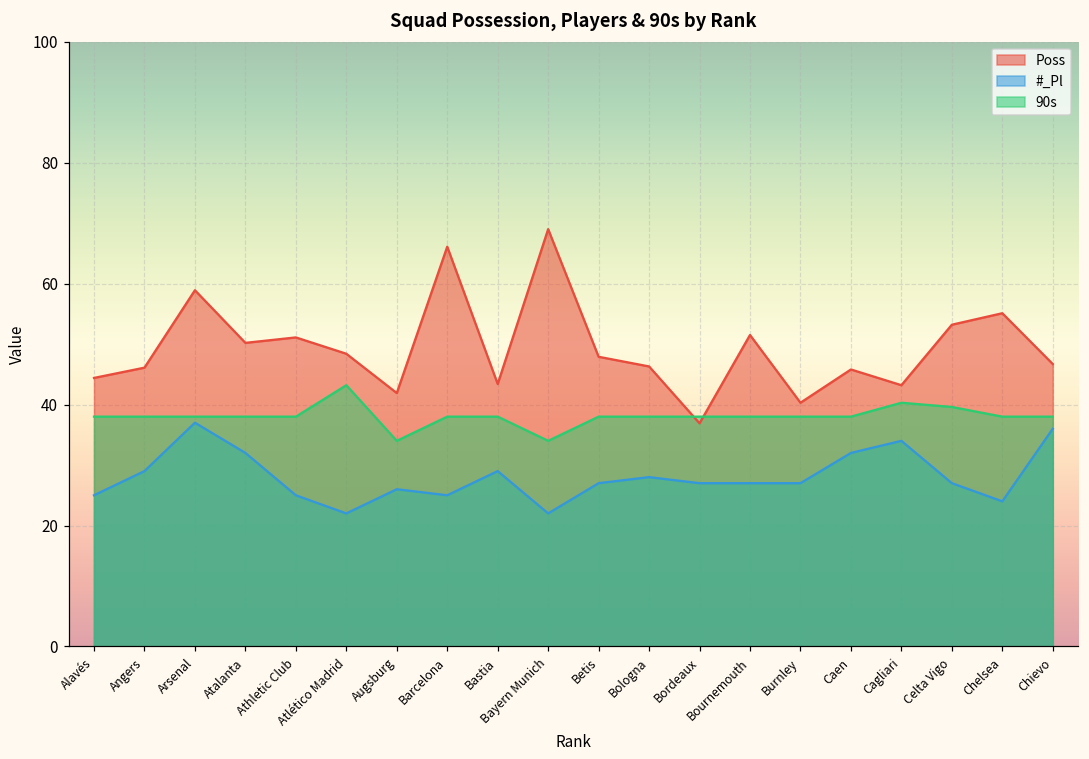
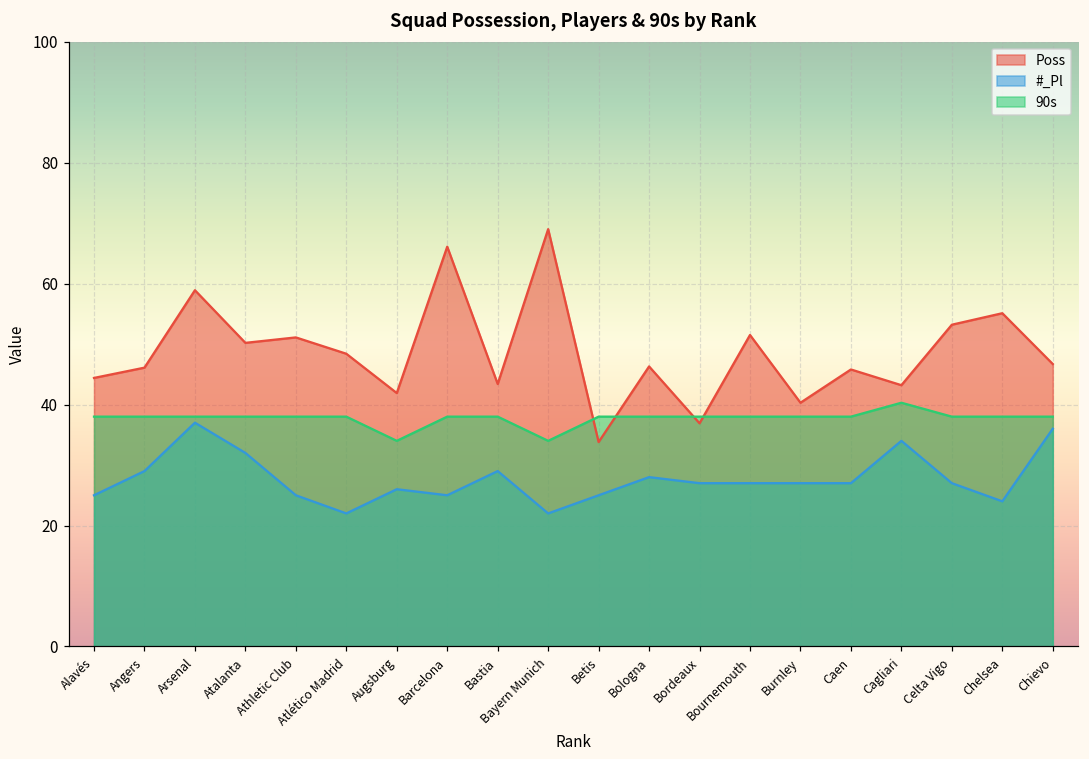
  {
    "Poss": {
      "Alavés": 44,
      "Angers": 46,
      "Arsenal": 59,
      "Atalanta": 50,
      "Athletic Club": 51,
      "Atlético Madrid": 48,
      "Augsburg": 42,
      "Barcelona": 66,
      "Bastia": 43,
      "Bayern Munich": 69,
-     "Betis": 48,
+     "Betis": 34,
      "Bologna": 46,
      "Bordeaux": 37,
      "Bournemouth": 52,
      "Burnley": 40,
      "Caen": 46,
      "Cagliari": 43,
      "Celta Vigo": 53,
      "Chelsea": 55,
      "Chievo": 47
    },
    "#_Pl": {
      "Alavés": 25,
      "Angers": 29,
      "Arsenal": 37,
      "Atalanta": 32,
      "Athletic Club": 25,
      "Atlético Madrid": 22,
      "Augsburg": 26,
      "Barcelona": 25,
      "Bastia": 29,
      "Bayern Munich": 22,
-     "Betis": 27,
+     "Betis": 25,
      "Bologna": 28,
      "Bordeaux": 27,
      "Bournemouth": 27,
      "Burnley": 27,
-     "Caen": 32,
+     "Caen": 27,
      "Cagliari": 34,
      "Celta Vigo": 27,
      "Chelsea": 24,
      "Chievo": 36
    },
    "90s": {
      "Alavés": 38,
      "Angers": 38,
      "Arsenal": 38,
      "Atalanta": 38,
      "Athletic Club": 38,
-     "Atlético Madrid": 43,
+     "Atlético Madrid": 38,
      "Augsburg": 34,
      "Barcelona": 38,
      "Bastia": 38,
      "Bayern Munich": 34,
      "Betis": 38,
      "Bologna": 38,
      "Bordeaux": 38,
      "Bournemouth": 38,
      "Burnley": 38,
      "Caen": 38,
      "Cagliari": 40,
-     "Celta Vigo": 40,
+     "Celta Vigo": 38,
      "Chelsea": 38,
      "Chievo": 38
    }
  }
